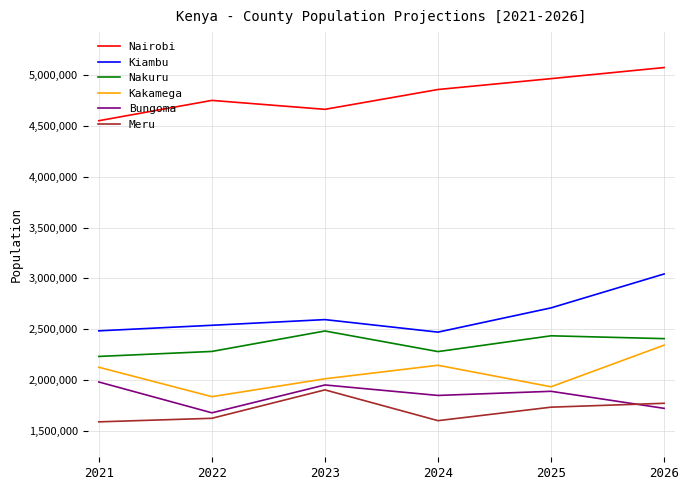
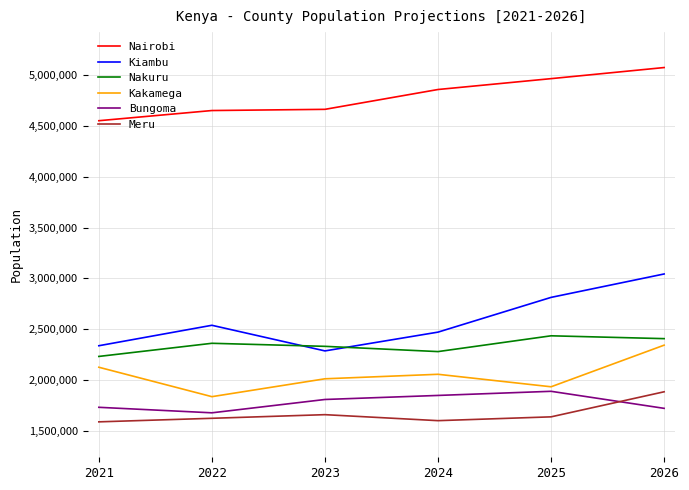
  {
    "Nairobi": {
      "2021": "4,550,000",
-     "2022": "4,750,000",
+     "2022": "4,650,000",
      "2023": "4,660,000",
      "2024": "4,860,000",
      "2025": "4,960,000",
      "2026": "5,070,000"
    },
    "Kiambu": {
-     "2021": "2,480,000",
+     "2021": "2,340,000",
      "2022": "2,540,000",
-     "2023": "2,590,000",
+     "2023": "2,290,000",
      "2024": "2,470,000",
-     "2025": "2,710,000",
+     "2025": "2,810,000",
      "2026": "3,040,000"
    },
    "Nakuru": {
      "2021": "2,230,000",
-     "2022": "2,280,000",
-     "2023": "2,480,000",
+     "2022": "2,360,000",
+     "2023": "2,330,000",
      "2024": "2,280,000",
      "2025": "2,430,000",
      "2026": "2,410,000"
    },
    "Kakamega": {
      "2021": "2,130,000",
      "2022": "1,840,000",
      "2023": "2,010,000",
-     "2024": "2,140,000",
+     "2024": "2,060,000",
      "2025": "1,930,000",
      "2026": "2,340,000"
    },
    "Bungoma": {
-     "2021": "1,980,000",
+     "2021": "1,730,000",
      "2022": "1,680,000",
-     "2023": "1,950,000",
+     "2023": "1,810,000",
      "2024": "1,850,000",
      "2025": "1,890,000",
      "2026": "1,720,000"
    },
    "Meru": {
      "2021": "1,590,000",
      "2022": "1,620,000",
-     "2023": "1,900,000",
+     "2023": "1,660,000",
      "2024": "1,600,000",
-     "2025": "1,730,000",
-     "2026": "1,770,000"
+     "2025": "1,640,000",
+     "2026": "1,880,000"
    }
  }
